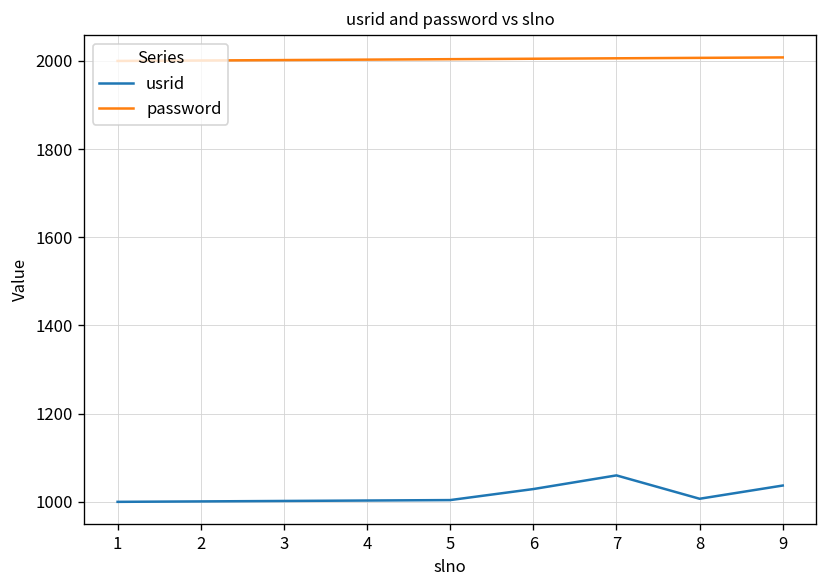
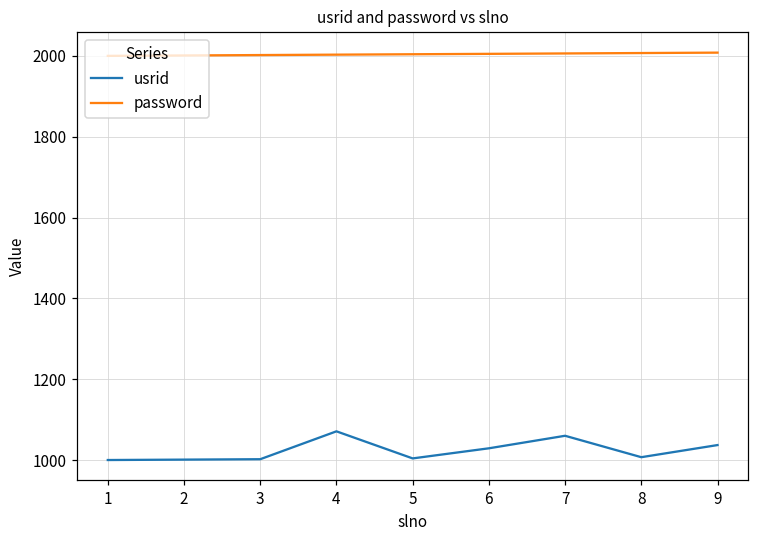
  {
    "usrid": {
      "1": 1000,
      "2": 1000,
      "3": 1000,
-     "4": 1000,
+     "4": 1070,
      "5": 1000,
      "6": 1030,
      "7": 1060,
      "8": 1010,
      "9": 1040
    },
    "password": {
      "3": 2000,
      "4": 2000,
      "5": 2000,
      "6": 2010,
      "7": 2010,
      "8": 2010,
      "9": 2010
    }
  }
